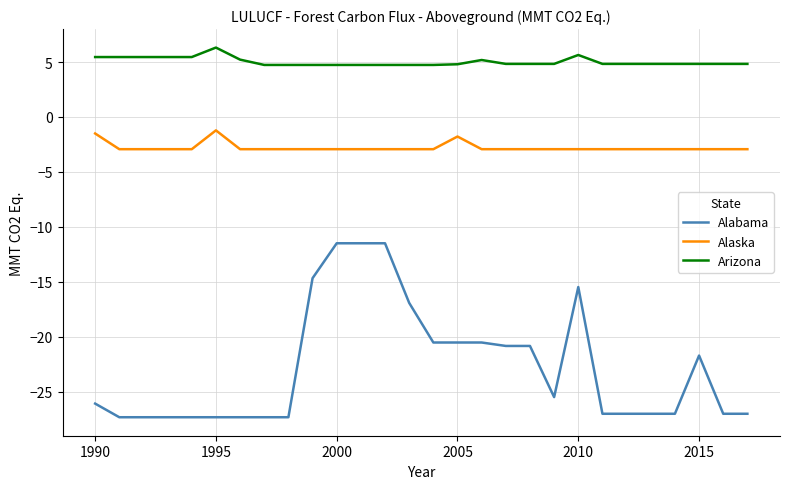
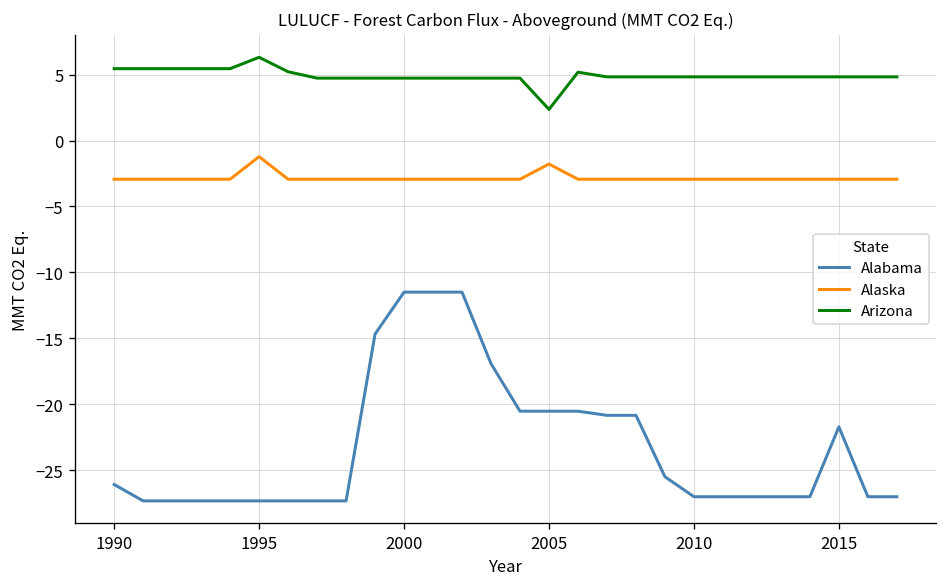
  {
    "Alabama": {
      "1990": -26.1,
      "1995": -27.3,
      "2000": -11.5,
      "2005": -20.5,
-     "2010": -15.5,
+     "2010": -27.0,
      "2015": -21.7
    },
    "Alaska": {
-     "1990": -1.5,
+     "1990": -2.9,
      "1995": -1.2,
      "2000": -2.9,
      "2005": -1.8,
      "2010": -2.9,
      "2015": -2.9
    },
    "Arizona": {
      "1990": 5.5,
      "1995": 6.3,
      "2000": 4.7,
-     "2005": 4.8,
-     "2010": 5.6,
+     "2005": 2.4,
+     "2010": 4.8,
      "2015": 4.8
    }
  }
